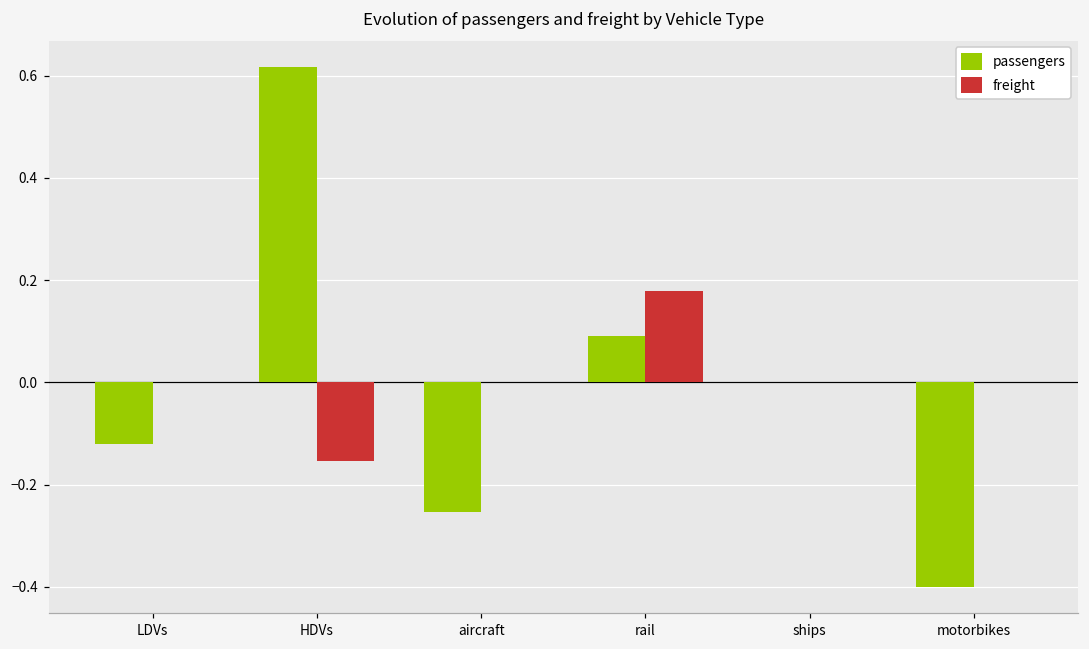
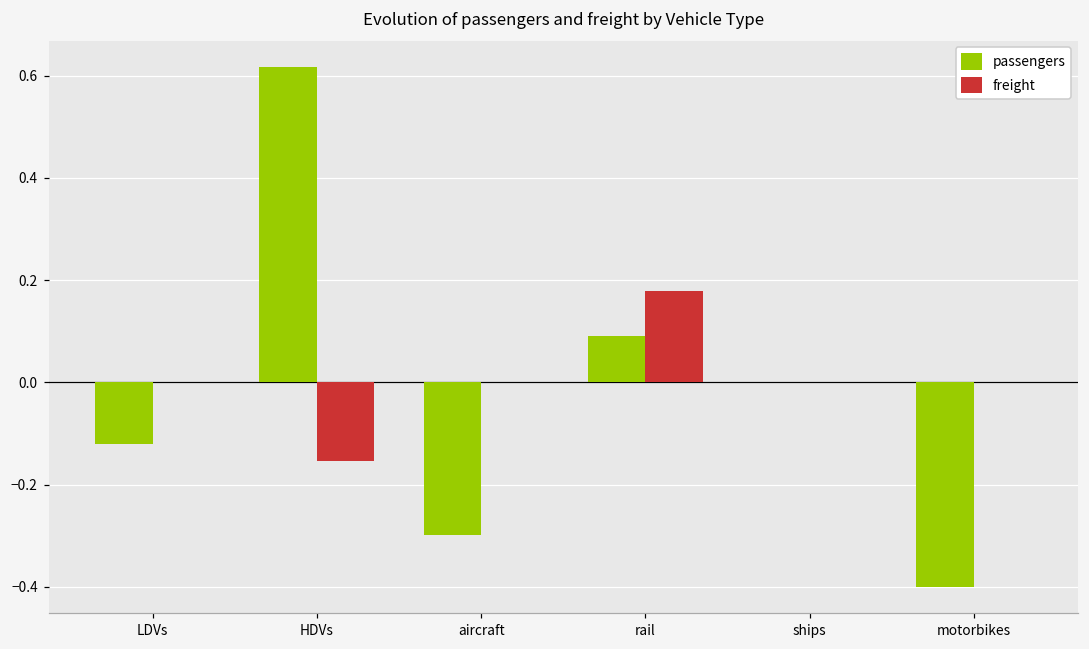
  {
    "passengers": {
      "LDVs": -0.12,
      "HDVs": 0.62,
-     "aircraft": -0.25,
+     "aircraft": -0.30,
      "rail": 0.09,
      "ships": 0.00,
      "motorbikes": -0.40
    },
    "freight": {
      "LDVs": 0.00,
      "HDVs": -0.15,
      "aircraft": 0.00,
      "rail": 0.18,
      "ships": 0.00,
      "motorbikes": 0.00
    }
  }
